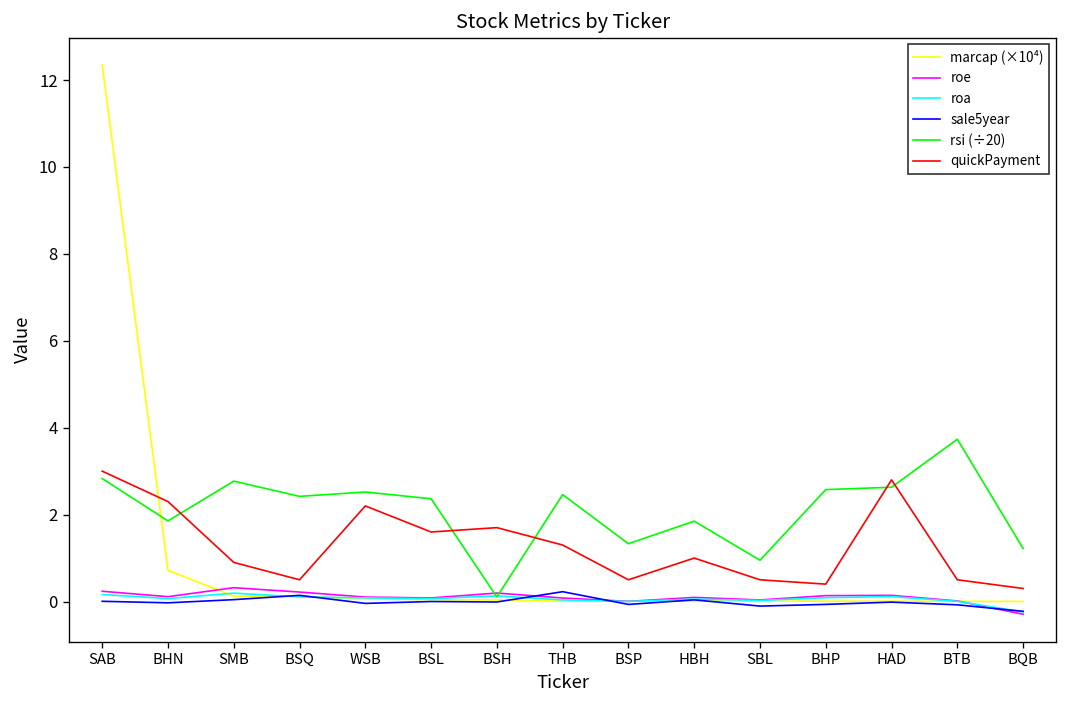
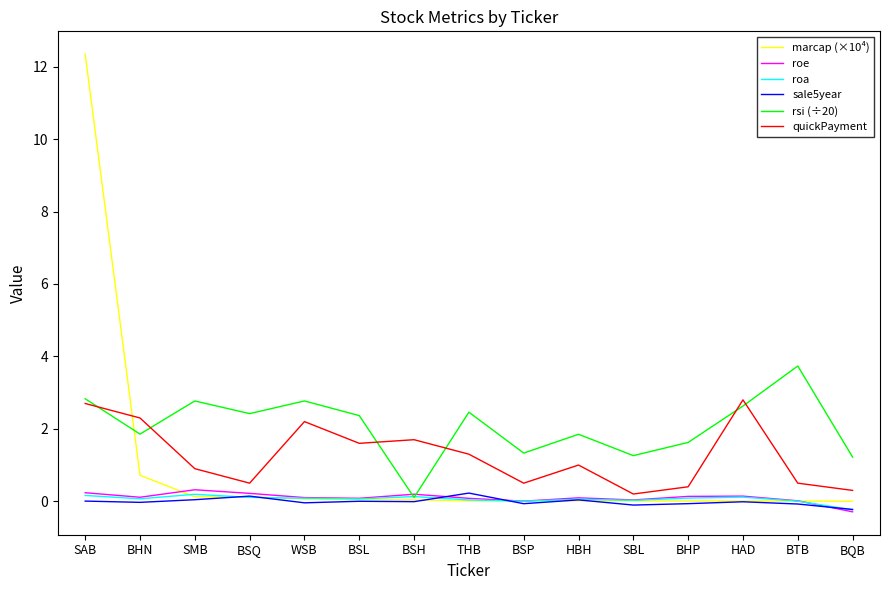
  {
    "marcap (×10⁴)": {
      "SAB": 12.3,
      "BHN": 0.7,
      "BHP": 0.0,
      "BQB": 0.0
    },
    "roe": {
      "SAB": 0.2,
      "SMB": 0.3,
      "BSQ": 0.2
    },
    "roa": {
      "SAB": 0.2
    },
    "sale5year": {
      "SAB": 0.0,
      "BHN": 0.0,
      "SMB": 0.0,
      "WSB": 0.0,
      "THB": 0.2,
      "SBL": -0.1,
      "BHP": -0.1,
      "BTB": -0.1
    },
    "rsi (÷20)": {
      "SAB": 2.8,
      "BHN": 1.9,
      "SMB": 2.8,
      "BSQ": 2.4,
-     "WSB": 2.5,
+     "WSB": 2.8,
      "BSL": 2.4,
      "THB": 2.5,
      "BSP": 1.3,
      "HBH": 1.9,
-     "SBL": 1.0,
-     "BHP": 2.6,
+     "SBL": 1.3,
+     "BHP": 1.6,
      "HAD": 2.6,
      "BTB": 3.7,
      "BQB": 1.2
    },
    "quickPayment": {
-     "SAB": 3.0,
+     "SAB": 2.7,
      "BHN": 2.3,
      "SMB": 0.9,
      "BSQ": 0.5,
      "WSB": 2.2,
      "BSL": 1.6,
      "BSH": 1.7,
      "THB": 1.3,
      "BSP": 0.5,
      "HBH": 1.0,
-     "SBL": 0.5,
+     "SBL": 0.2,
      "BHP": 0.4,
      "HAD": 2.8,
      "BTB": 0.5,
      "BQB": 0.3
    }
  }
